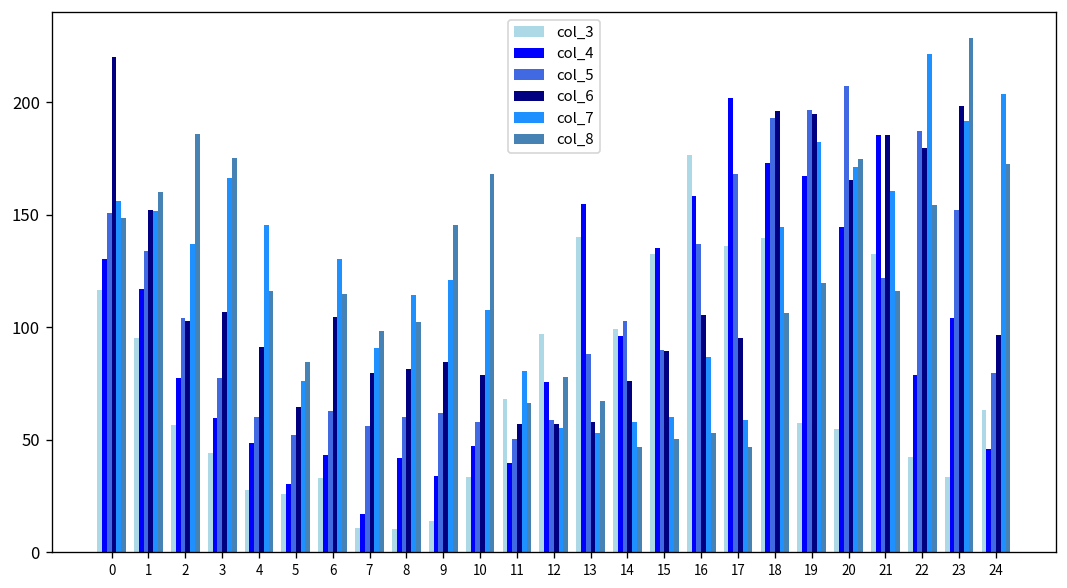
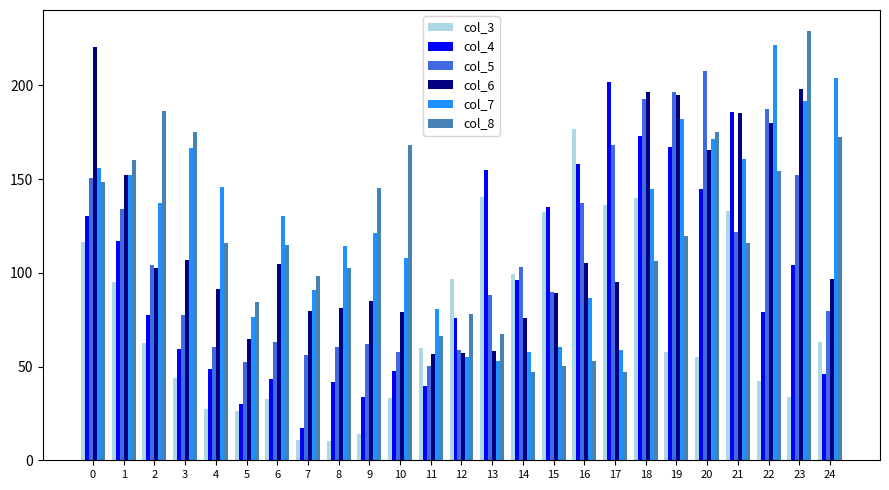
  {
    "col_3": {
      "0": 117,
      "1": 95,
-     "2": 56,
+     "2": 62,
      "3": 44,
      "4": 28,
      "5": 26,
      "6": 33,
      "7": 11,
      "8": 10,
      "9": 14,
      "10": 33,
-     "11": 68,
+     "11": 60,
      "12": 97,
      "13": 140,
      "14": 99,
      "15": 133,
      "16": 177,
      "17": 136,
      "18": 140,
      "19": 58,
      "20": 55,
      "21": 133,
      "22": 42,
      "23": 34,
      "24": 63
    },
    "col_4": {
      "0": 130,
      "1": 117,
      "2": 77,
      "3": 60,
      "4": 49,
      "5": 30,
      "6": 43,
      "7": 17,
      "8": 42,
      "9": 34,
      "10": 47,
      "11": 40,
      "12": 76,
      "13": 155,
      "14": 96,
      "15": 135,
      "16": 158,
      "17": 202,
      "18": 173,
      "19": 167,
      "20": 145,
      "21": 186,
      "22": 79,
      "23": 104,
      "24": 46
    },
    "col_6": {
      "0": 220,
      "1": 152,
      "2": 103,
      "3": 107,
      "4": 91,
      "5": 65,
      "6": 105,
      "7": 80,
      "8": 81,
      "9": 85,
      "10": 79,
      "11": 57,
      "12": 57,
      "13": 58,
      "14": 76,
      "15": 89,
      "16": 105,
      "17": 95,
      "18": 196,
      "19": 195,
      "20": 165,
      "21": 185,
      "22": 180,
      "23": 198,
      "24": 97
    },
    "col_7": {
      "0": 156,
      "1": 152,
      "2": 137,
      "3": 167,
      "4": 146,
      "5": 76,
      "6": 130,
      "7": 91,
      "8": 114,
      "9": 121,
      "10": 108,
      "11": 81,
      "12": 55,
      "13": 53,
      "14": 58,
      "15": 60,
      "16": 87,
      "17": 59,
      "18": 145,
      "19": 182,
      "20": 171,
      "21": 161,
      "22": 221,
      "23": 192,
      "24": 204
    }
  }
